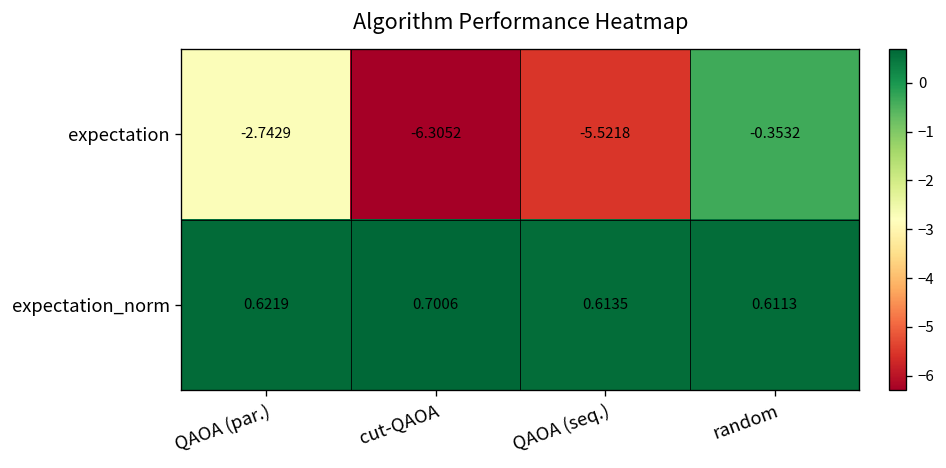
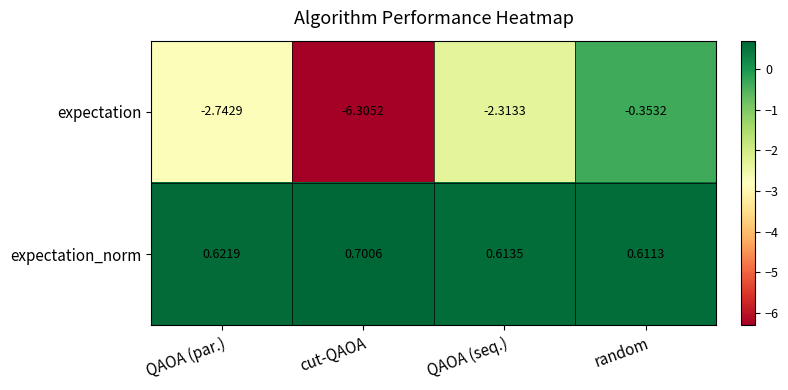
  {
    "expectation": {
      "QAOA (par.)": -2.7429,
      "cut-QAOA": -6.3052,
-     "QAOA (seq.)": -5.5218,
+     "QAOA (seq.)": -2.3133,
      "random": -0.3532
    },
    "expectation_norm": {
      "QAOA (par.)": 0.6219,
      "cut-QAOA": 0.7006,
      "QAOA (seq.)": 0.6135,
      "random": 0.6113
    }
  }
